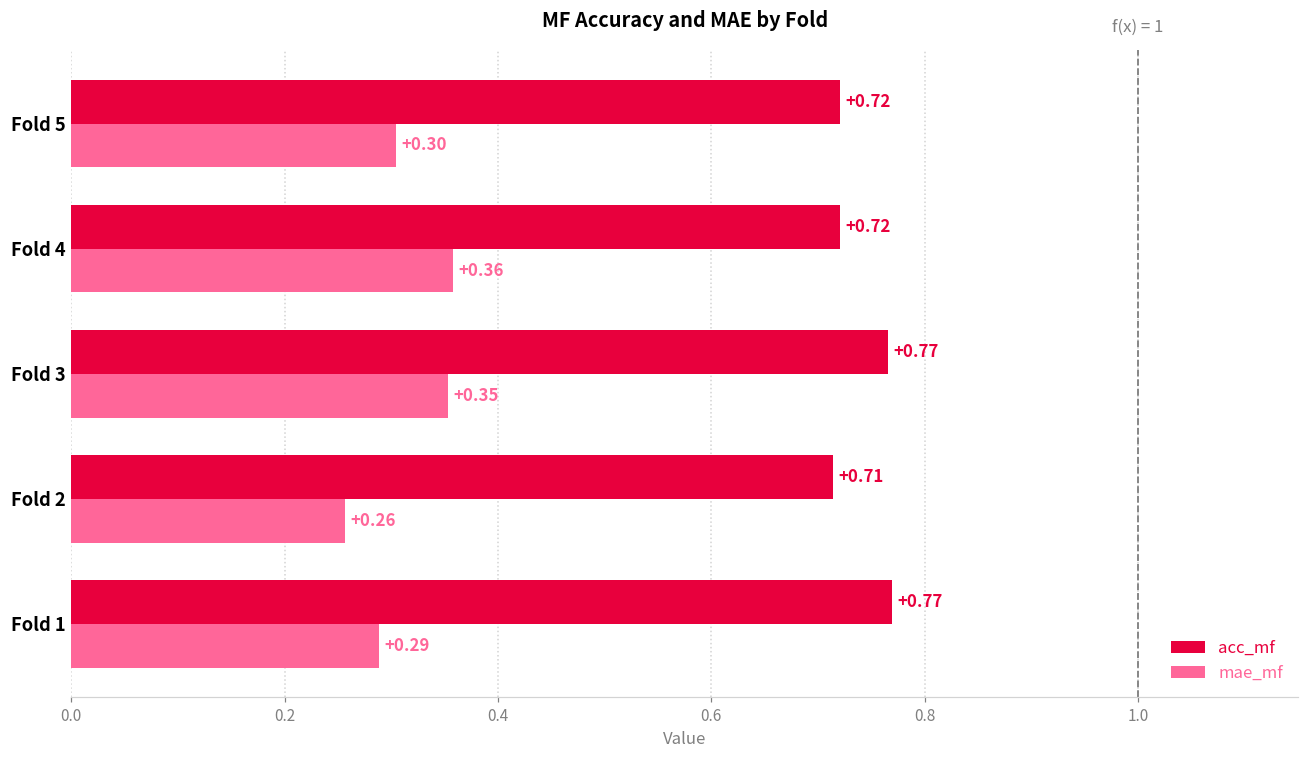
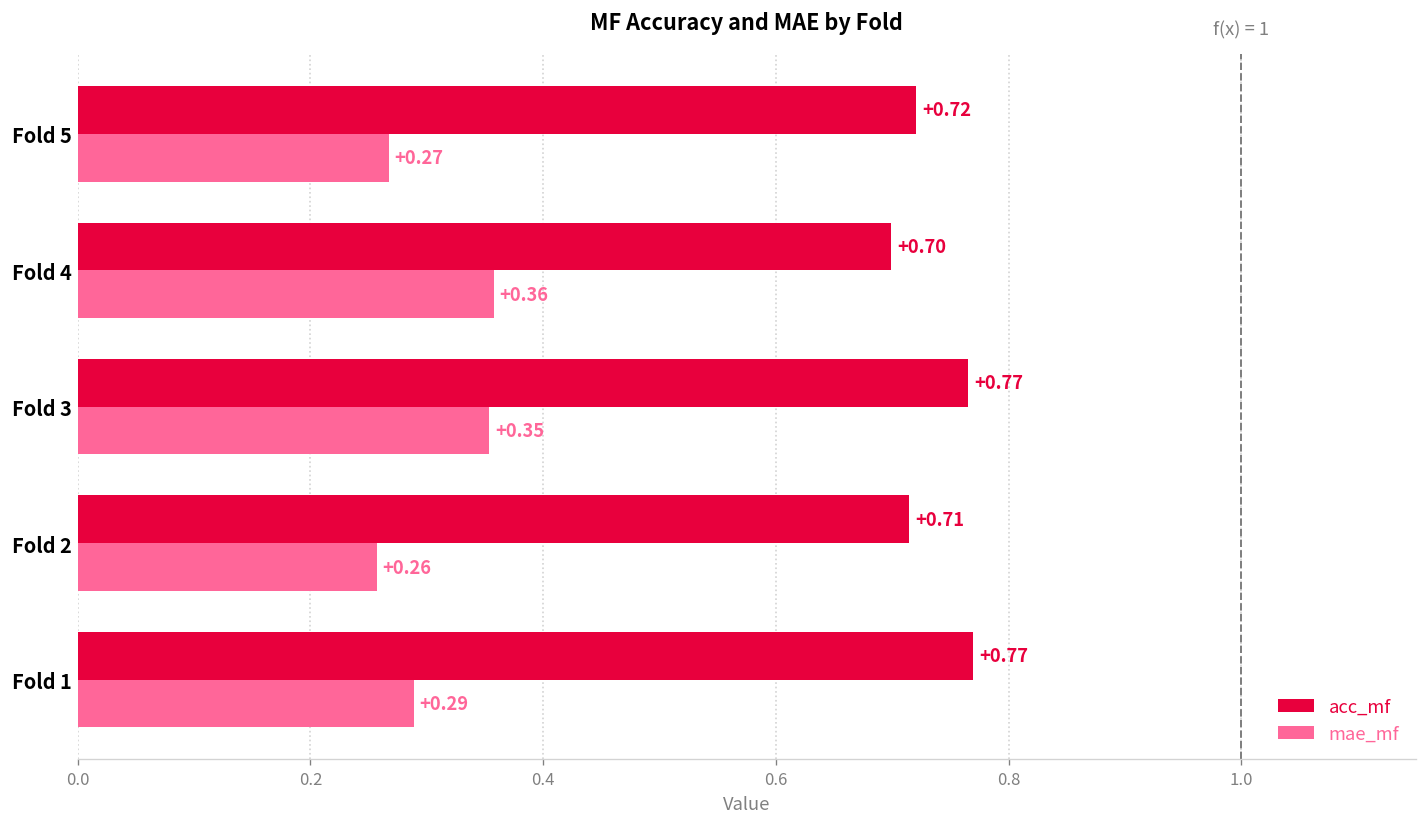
  {
    "acc_mf": {
      "Fold 5": "+0.72",
-     "Fold 4": "+0.72",
+     "Fold 4": "+0.70",
      "Fold 3": "+0.77",
      "Fold 2": "+0.71",
      "Fold 1": "+0.77"
    },
    "mae_mf": {
-     "Fold 5": "+0.30",
+     "Fold 5": "+0.27",
      "Fold 4": "+0.36",
      "Fold 3": "+0.35",
      "Fold 2": "+0.26",
      "Fold 1": "+0.29"
    }
  }
